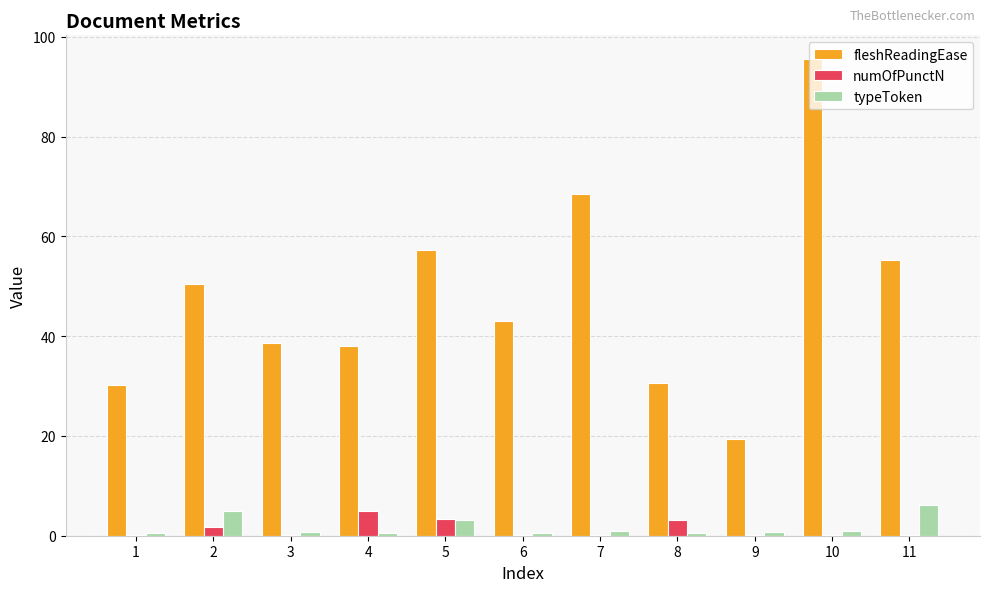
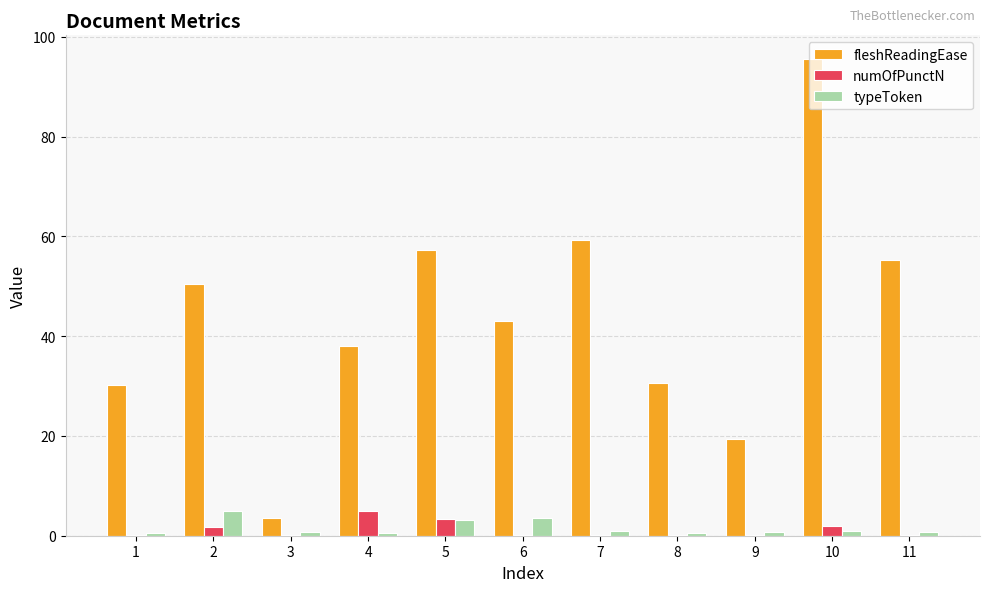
  {
    "fleshReadingEase": {
      "1": 30,
      "2": 51,
-     "3": 39,
+     "3": 3,
      "4": 38,
      "5": 57,
      "6": 43,
-     "7": 68,
+     "7": 59,
      "8": 31,
      "9": 19,
      "11": 55
    },
    "numOfPunctN": {
      "2": 2,
      "4": 5,
      "5": 3,
-     "8": 3,
-     "10": 0
+     "8": 0,
+     "10": 2
    },
    "typeToken": {
      "1": 1,
      "2": 5,
      "3": 1,
      "4": 1,
      "5": 3,
-     "6": 1,
+     "6": 4,
      "7": 1,
      "8": 1,
      "9": 1,
      "10": 1,
-     "11": 6
+     "11": 1
    }
  }
